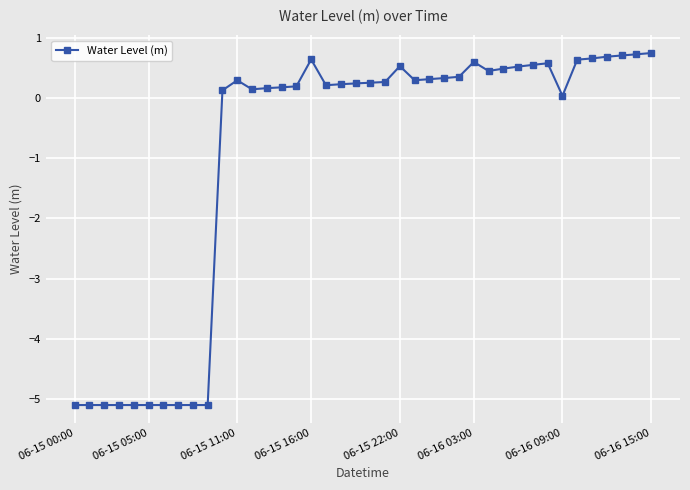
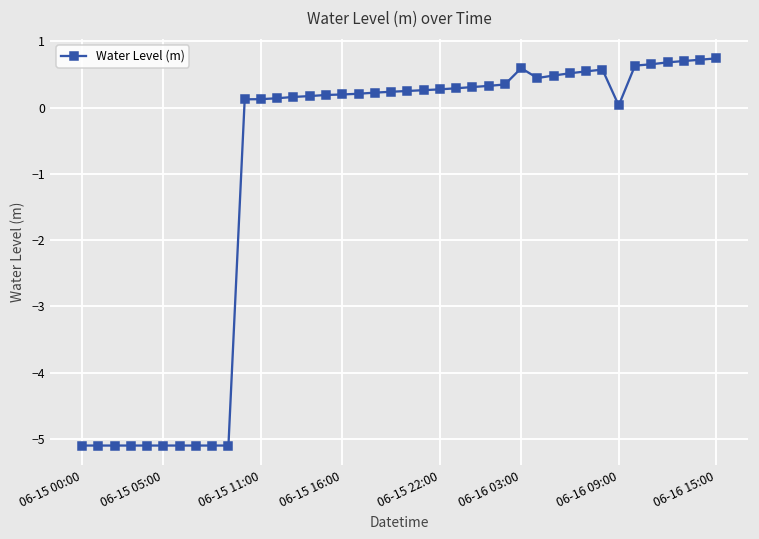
  {
    "06-15 00:00": -5.1,
    "06-15 05:00": -5.1,
-   "06-15 11:00": 0.3,
-   "06-15 16:00": 0.6,
-   "06-15 22:00": 0.5,
+   "06-15 11:00": 0.1,
+   "06-15 16:00": 0.2,
+   "06-15 22:00": 0.3,
    "06-16 03:00": 0.6,
    "06-16 09:00": 0.0,
    "06-16 15:00": 0.7
  }
